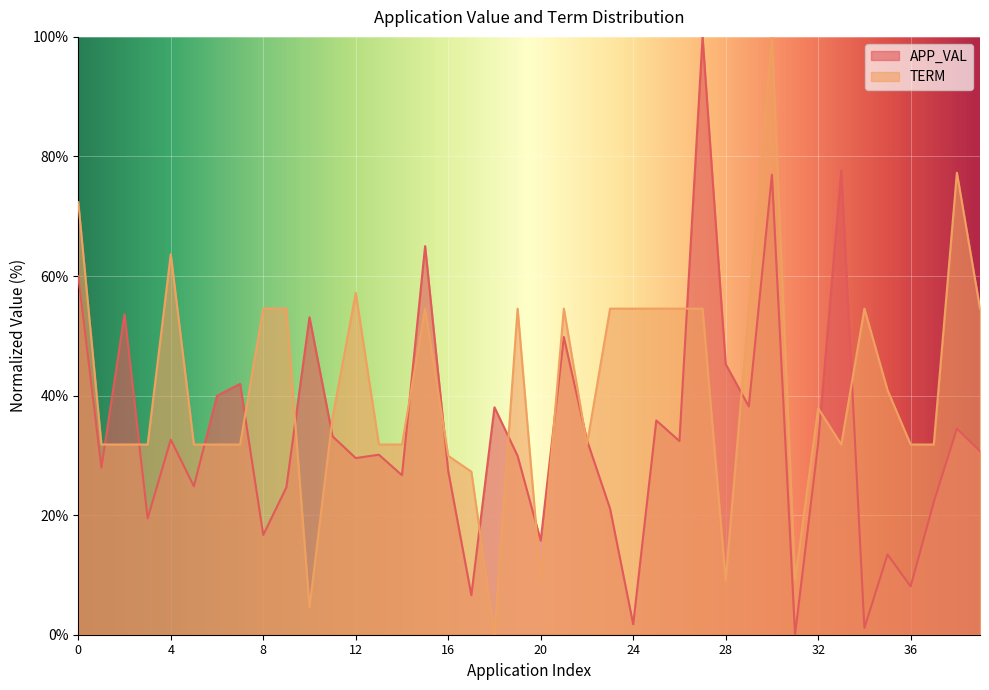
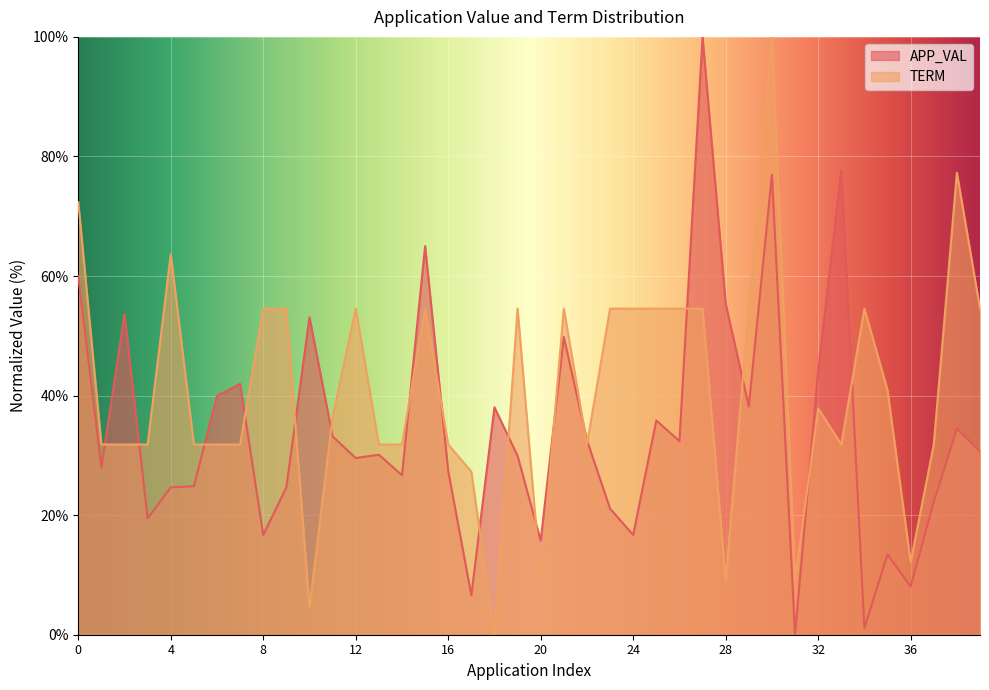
  {
    "APP_VAL": {
      "0": "60%",
-     "4": "33%",
+     "4": "25%",
      "8": "17%",
      "12": "30%",
      "16": "27%",
      "20": "16%",
-     "24": "2%",
-     "28": "45%",
-     "32": "32%",
+     "24": "17%",
+     "28": "55%",
+     "32": "44%",
      "36": "8%"
    },
    "TERM": {
      "0": "72%",
      "4": "64%",
      "8": "55%",
-     "12": "57%",
-     "16": "30%",
+     "12": "55%",
+     "16": "32%",
      "20": "9%",
      "24": "55%",
      "28": "9%",
      "32": "38%",
-     "36": "32%"
+     "36": "12%"
    }
  }
